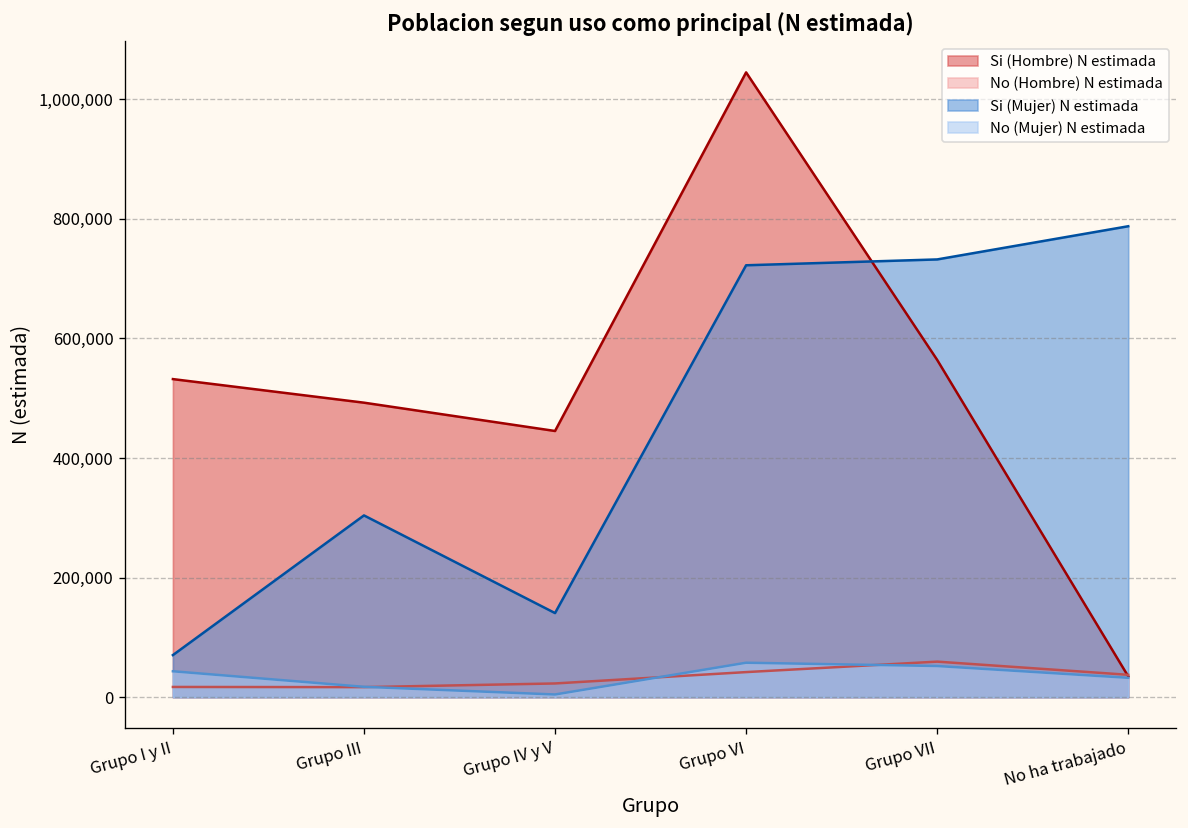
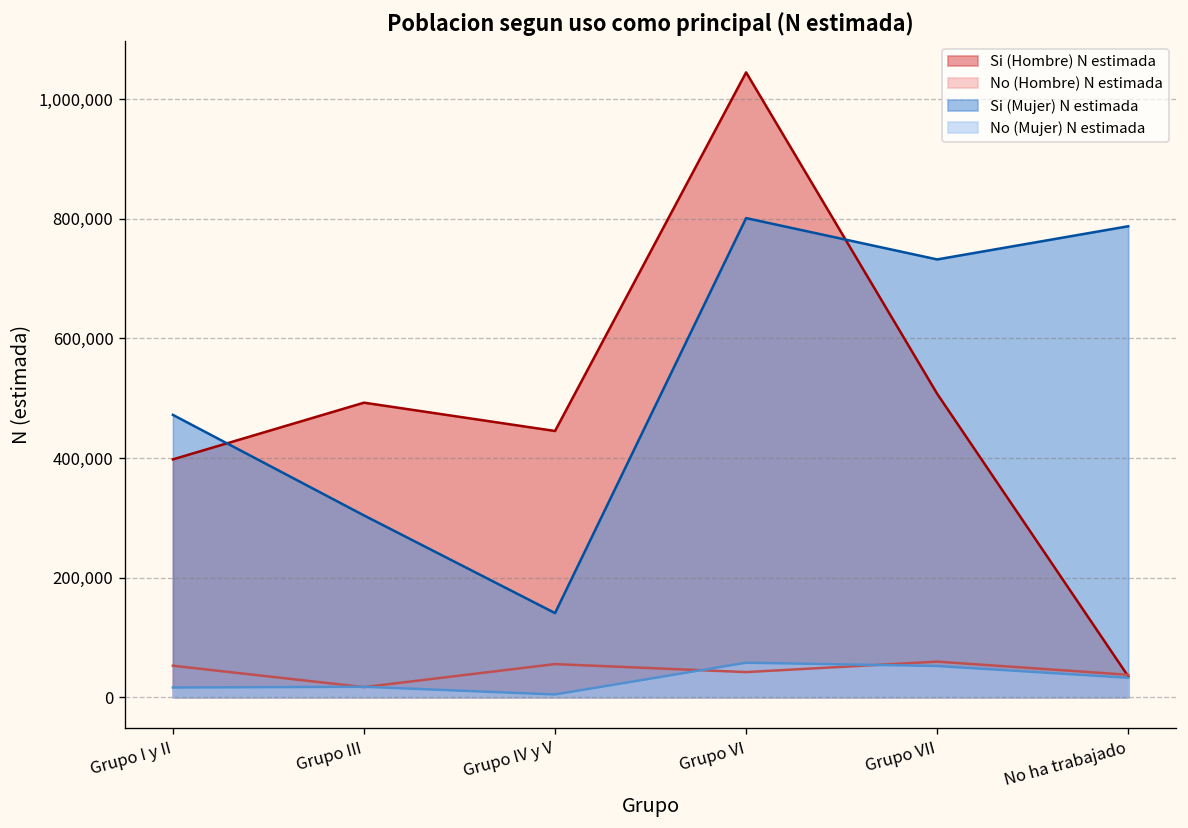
  {
    "Si (Hombre) N estimada": {
-     "Grupo I y II": "530,000",
+     "Grupo I y II": "400,000",
      "Grupo III": "490,000",
      "Grupo IV y V": "450,000",
      "Grupo VI": "1,050,000",
-     "Grupo VII": "560,000"
+     "Grupo VII": "510,000"
    },
    "No (Hombre) N estimada": {
-     "Grupo I y II": "20,000",
-     "Grupo IV y V": "20,000",
+     "Grupo I y II": "50,000",
+     "Grupo IV y V": "60,000",
      "Grupo VI": "40,000",
      "Grupo VII": "60,000"
    },
    "Si (Mujer) N estimada": {
-     "Grupo I y II": "70,000",
+     "Grupo I y II": "470,000",
      "Grupo III": "300,000",
      "Grupo IV y V": "140,000",
-     "Grupo VI": "720,000",
+     "Grupo VI": "800,000",
      "Grupo VII": "730,000",
      "No ha trabajado": "790,000"
    },
    "No (Mujer) N estimada": {
-     "Grupo I y II": "40,000",
+     "Grupo I y II": "20,000",
      "Grupo IV y V": "0",
      "Grupo VI": "60,000",
      "Grupo VII": "50,000"
    }
  }
